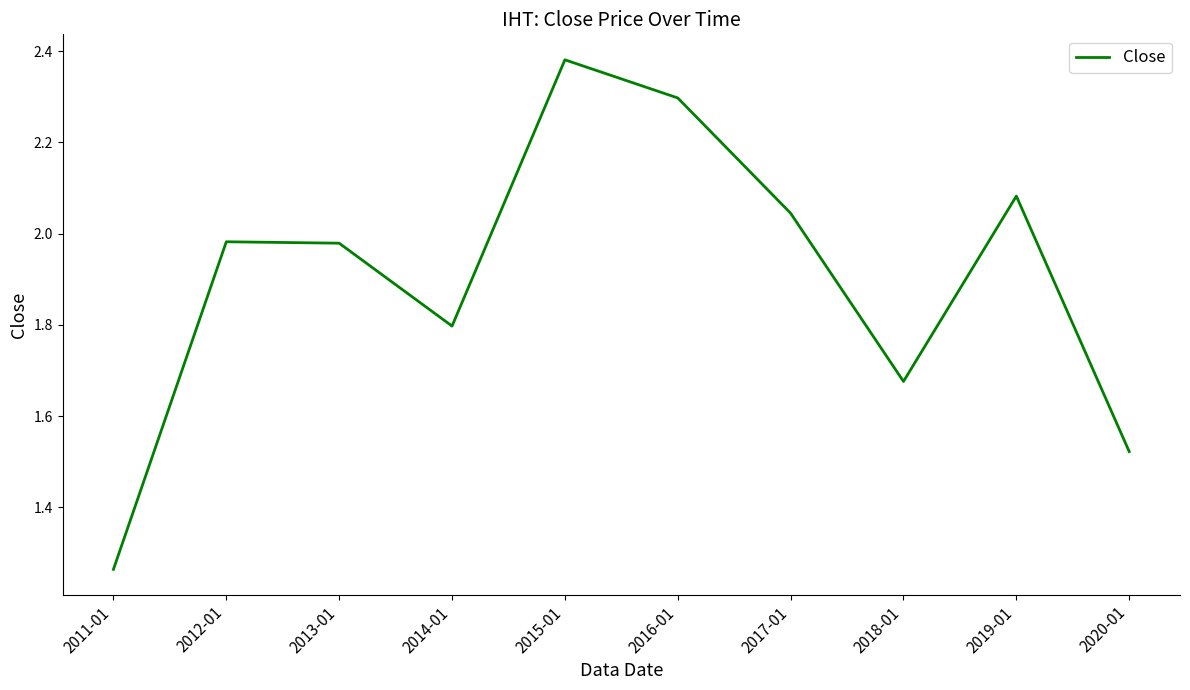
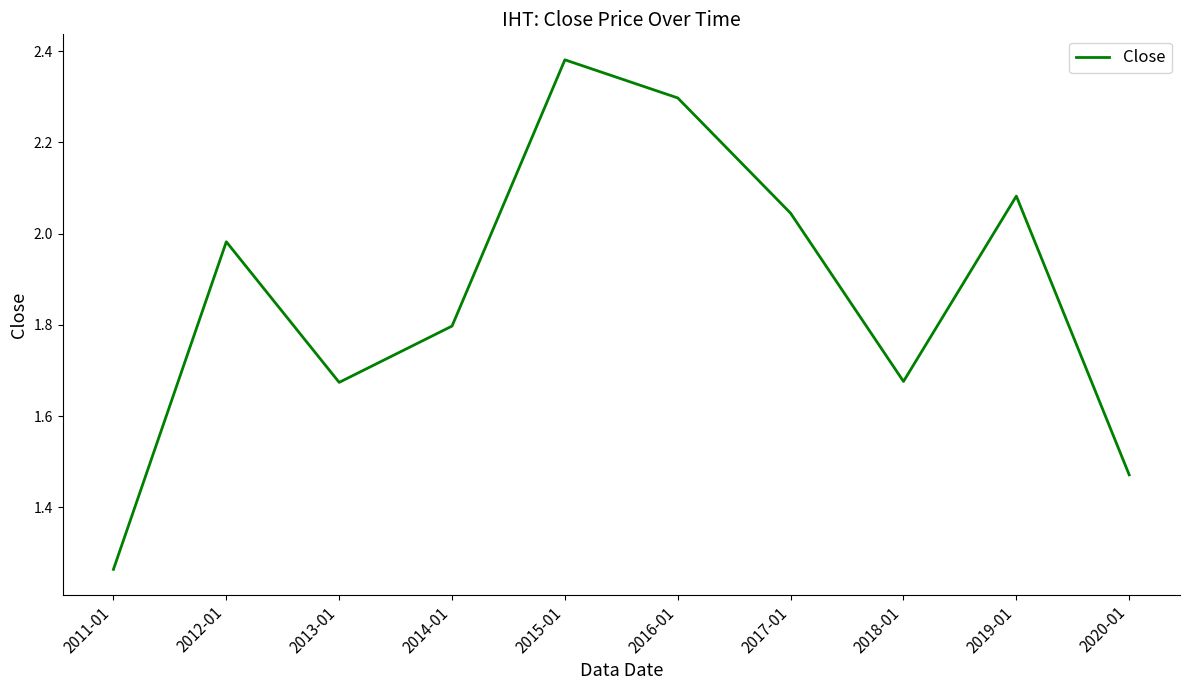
  {
    "2011-01": 1.26,
    "2012-01": 1.98,
-   "2013-01": 1.98,
+   "2013-01": 1.67,
    "2014-01": 1.80,
    "2015-01": 2.38,
    "2016-01": 2.30,
    "2017-01": 2.04,
    "2018-01": 1.68,
    "2019-01": 2.08,
-   "2020-01": 1.52
+   "2020-01": 1.47
  }
